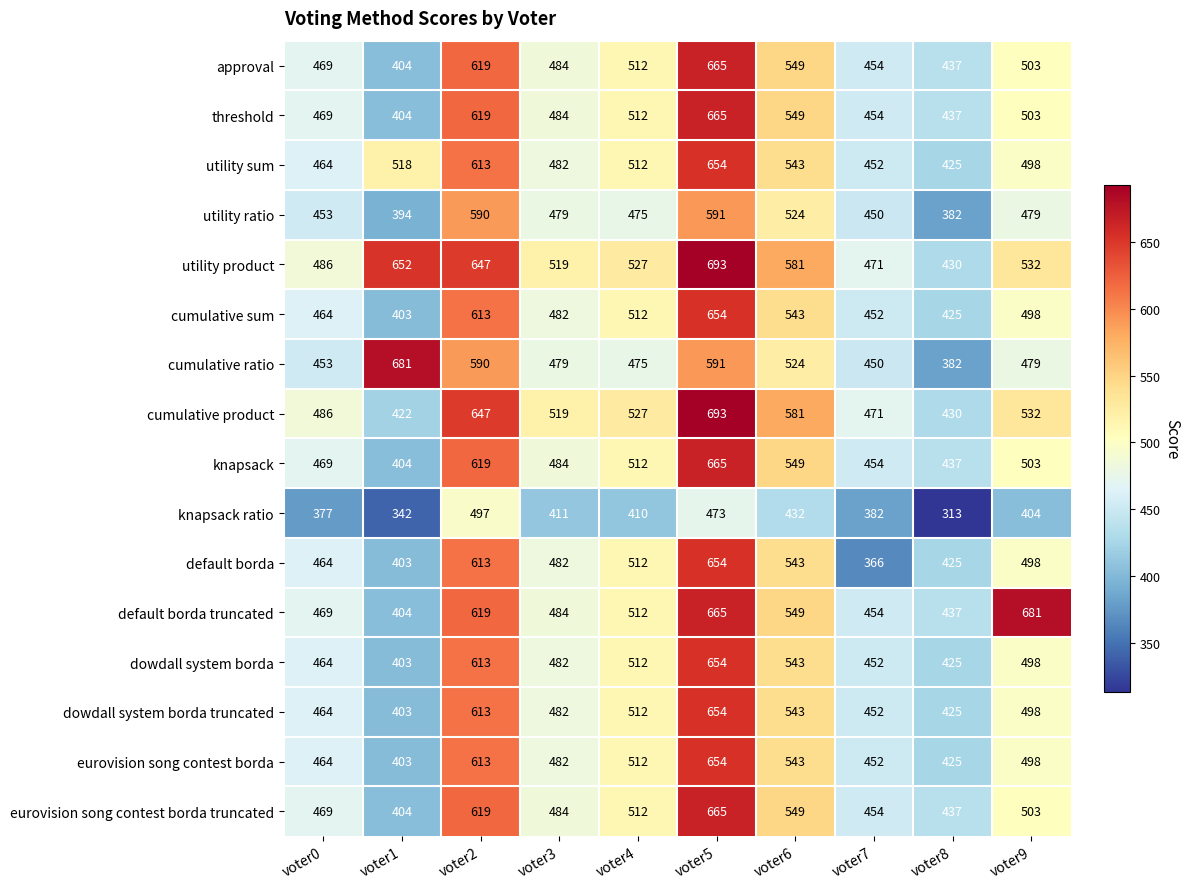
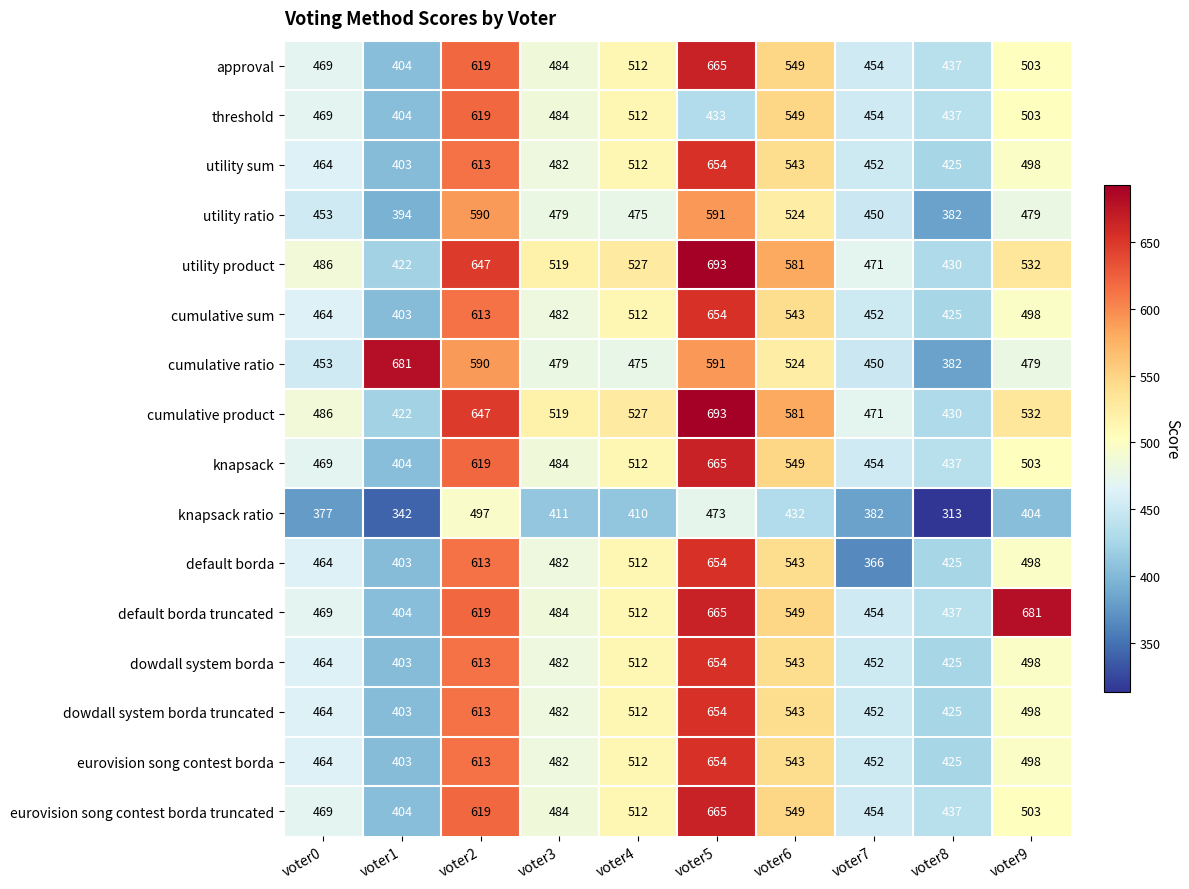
  {
    "approval": {
      "voter0": 469,
      "voter1": 404,
      "voter2": 619,
      "voter3": 484,
      "voter4": 512,
      "voter5": 665,
      "voter6": 549,
      "voter7": 454,
      "voter8": 437,
      "voter9": 503
    },
    "threshold": {
      "voter0": 469,
      "voter1": 404,
      "voter2": 619,
      "voter3": 484,
      "voter4": 512,
-     "voter5": 665,
+     "voter5": 433,
      "voter6": 549,
      "voter7": 454,
      "voter8": 437,
      "voter9": 503
    },
    "utility sum": {
      "voter0": 464,
-     "voter1": 518,
+     "voter1": 403,
      "voter2": 613,
      "voter3": 482,
      "voter4": 512,
      "voter5": 654,
      "voter6": 543,
      "voter7": 452,
      "voter8": 425,
      "voter9": 498
    },
    "utility ratio": {
      "voter0": 453,
      "voter1": 394,
      "voter2": 590,
      "voter3": 479,
      "voter4": 475,
      "voter5": 591,
      "voter6": 524,
      "voter7": 450,
      "voter8": 382,
      "voter9": 479
    },
    "utility product": {
      "voter0": 486,
-     "voter1": 652,
+     "voter1": 422,
      "voter2": 647,
      "voter3": 519,
      "voter4": 527,
      "voter5": 693,
      "voter6": 581,
      "voter7": 471,
      "voter8": 430,
      "voter9": 532
    },
    "cumulative sum": {
      "voter0": 464,
      "voter1": 403,
      "voter2": 613,
      "voter3": 482,
      "voter4": 512,
      "voter5": 654,
      "voter6": 543,
      "voter7": 452,
      "voter8": 425,
      "voter9": 498
    },
    "cumulative ratio": {
      "voter0": 453,
      "voter1": 681,
      "voter2": 590,
      "voter3": 479,
      "voter4": 475,
      "voter5": 591,
      "voter6": 524,
      "voter7": 450,
      "voter8": 382,
      "voter9": 479
    },
    "cumulative product": {
      "voter0": 486,
      "voter1": 422,
      "voter2": 647,
      "voter3": 519,
      "voter4": 527,
      "voter5": 693,
      "voter6": 581,
      "voter7": 471,
      "voter8": 430,
      "voter9": 532
    },
    "knapsack": {
      "voter0": 469,
      "voter1": 404,
      "voter2": 619,
      "voter3": 484,
      "voter4": 512,
      "voter5": 665,
      "voter6": 549,
      "voter7": 454,
      "voter8": 437,
      "voter9": 503
    },
    "knapsack ratio": {
      "voter0": 377,
      "voter1": 342,
      "voter2": 497,
      "voter3": 411,
      "voter4": 410,
      "voter5": 473,
      "voter6": 432,
      "voter7": 382,
      "voter8": 313,
      "voter9": 404
    },
    "default borda": {
      "voter0": 464,
      "voter1": 403,
      "voter2": 613,
      "voter3": 482,
      "voter4": 512,
      "voter5": 654,
      "voter6": 543,
      "voter7": 366,
      "voter8": 425,
      "voter9": 498
    },
    "default borda truncated": {
      "voter0": 469,
      "voter1": 404,
      "voter2": 619,
      "voter3": 484,
      "voter4": 512,
      "voter5": 665,
      "voter6": 549,
      "voter7": 454,
      "voter8": 437,
      "voter9": 681
    },
    "dowdall system borda": {
      "voter0": 464,
      "voter1": 403,
      "voter2": 613,
      "voter3": 482,
      "voter4": 512,
      "voter5": 654,
      "voter6": 543,
      "voter7": 452,
      "voter8": 425,
      "voter9": 498
    },
    "dowdall system borda truncated": {
      "voter0": 464,
      "voter1": 403,
      "voter2": 613,
      "voter3": 482,
      "voter4": 512,
      "voter5": 654,
      "voter6": 543,
      "voter7": 452,
      "voter8": 425,
      "voter9": 498
    },
    "eurovision song contest borda": {
      "voter0": 464,
      "voter1": 403,
      "voter2": 613,
      "voter3": 482,
      "voter4": 512,
      "voter5": 654,
      "voter6": 543,
      "voter7": 452,
      "voter8": 425,
      "voter9": 498
    },
    "eurovision song contest borda truncated": {
      "voter0": 469,
      "voter1": 404,
      "voter2": 619,
      "voter3": 484,
      "voter4": 512,
      "voter5": 665,
      "voter6": 549,
      "voter7": 454,
      "voter8": 437,
      "voter9": 503
    }
  }
